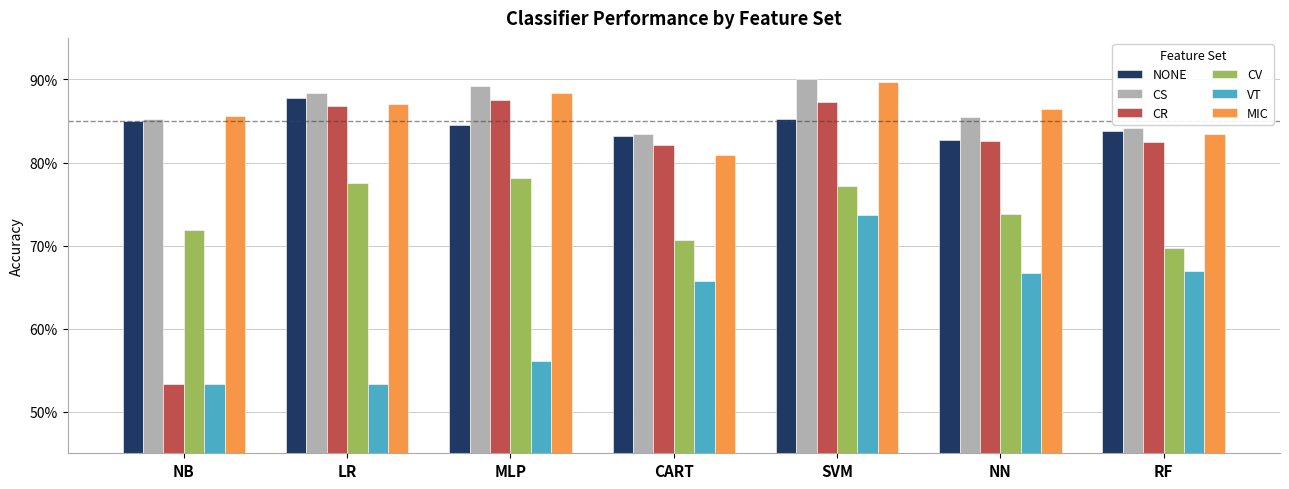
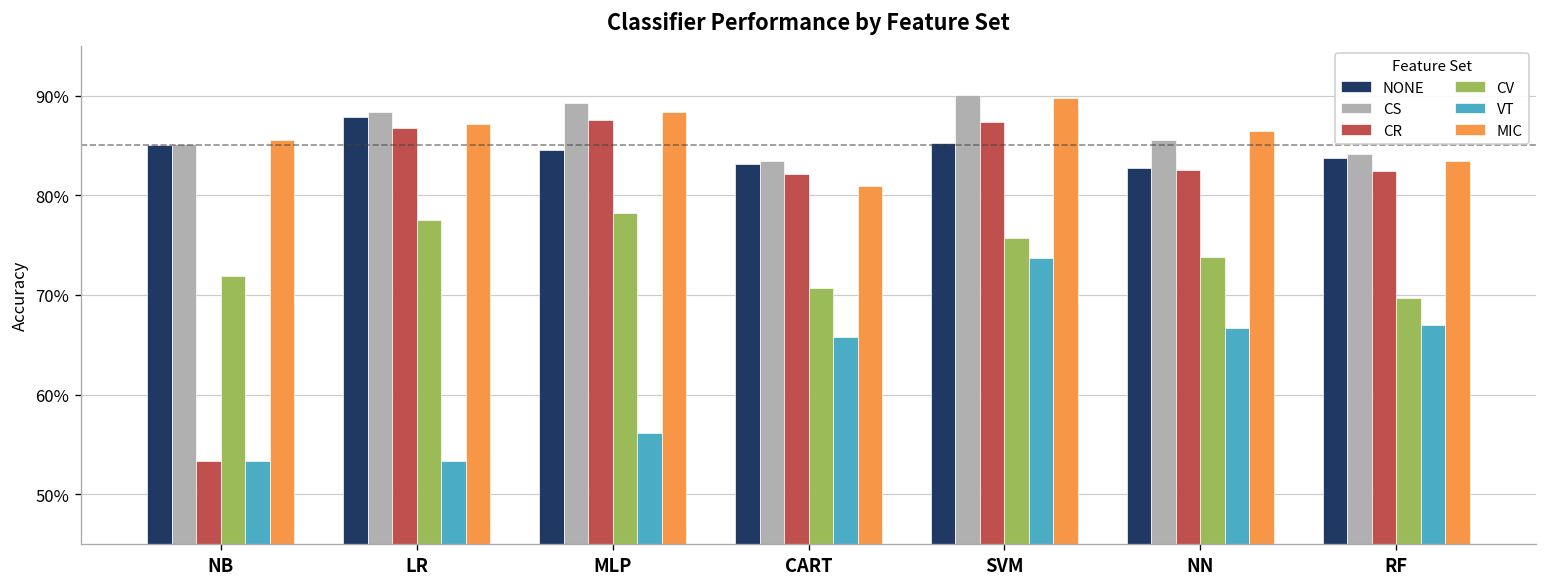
  {
    "NONE": {
      "NB": "85%",
      "LR": "88%",
      "MLP": "84%",
      "CART": "83%",
      "SVM": "85%",
      "NN": "83%",
      "RF": "84%"
    },
    "CS": {
      "NB": "85%",
      "LR": "88%",
      "MLP": "89%",
      "CART": "83%",
      "SVM": "90%",
      "NN": "86%",
      "RF": "84%"
    },
    "CR": {
      "NB": "53%",
      "LR": "87%",
      "MLP": "88%",
      "CART": "82%",
      "SVM": "87%",
      "NN": "83%",
      "RF": "82%"
    },
    "CV": {
      "NB": "72%",
      "LR": "77%",
      "MLP": "78%",
      "CART": "71%",
-     "SVM": "77%",
+     "SVM": "76%",
      "NN": "74%",
      "RF": "70%"
    },
    "VT": {
      "NB": "53%",
      "LR": "53%",
      "MLP": "56%",
      "CART": "66%",
      "SVM": "74%",
      "NN": "67%",
      "RF": "67%"
    },
    "MIC": {
      "NB": "86%",
      "LR": "87%",
      "MLP": "88%",
      "CART": "81%",
      "SVM": "90%",
      "NN": "86%",
      "RF": "83%"
    }
  }
